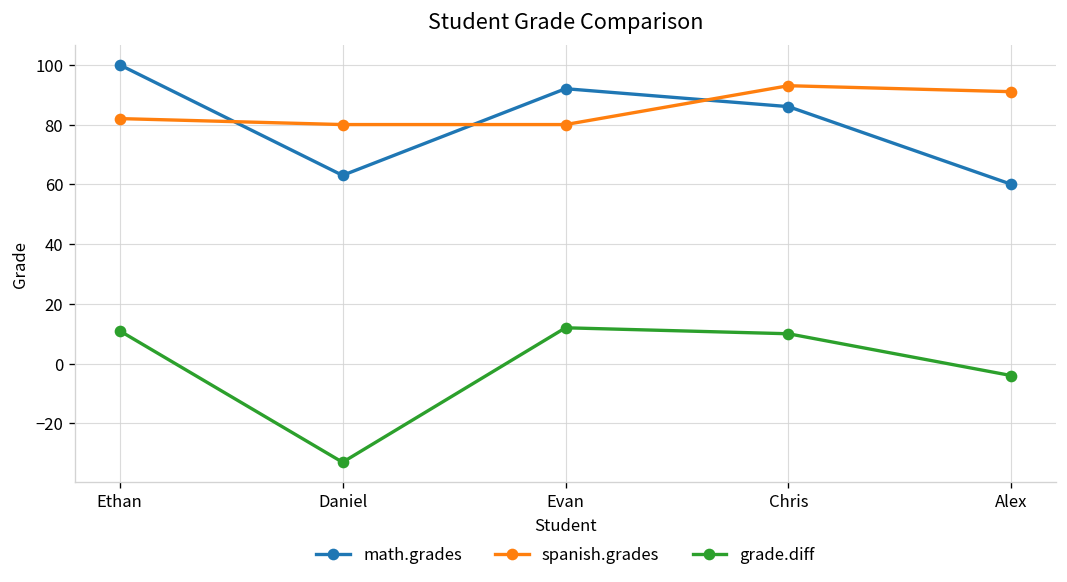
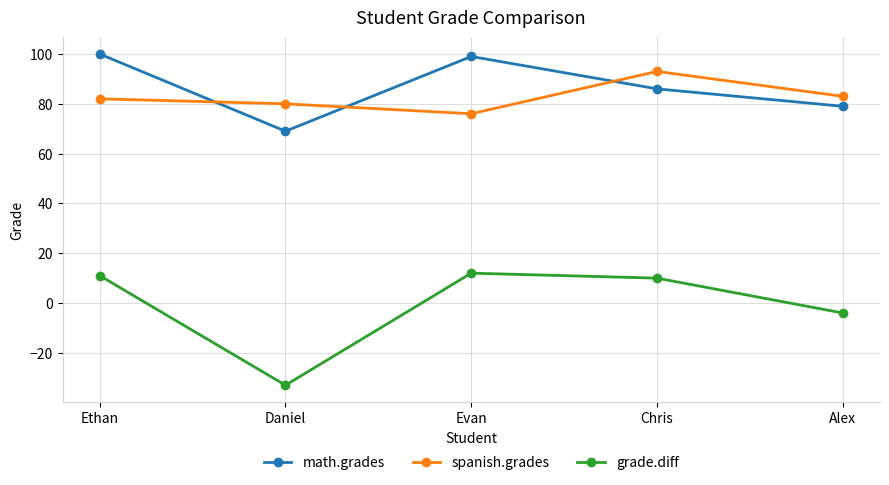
  {
    "math.grades": {
      "Ethan": 100,
-     "Daniel": 63,
-     "Evan": 92,
+     "Daniel": 69,
+     "Evan": 99,
      "Chris": 86,
-     "Alex": 60
+     "Alex": 79
    },
    "spanish.grades": {
      "Ethan": 82,
      "Daniel": 80,
-     "Evan": 80,
+     "Evan": 76,
      "Chris": 93,
-     "Alex": 91
+     "Alex": 83
    },
    "grade.diff": {
      "Ethan": 11,
      "Daniel": -33,
      "Evan": 12,
      "Chris": 10,
      "Alex": -4
    }
  }
